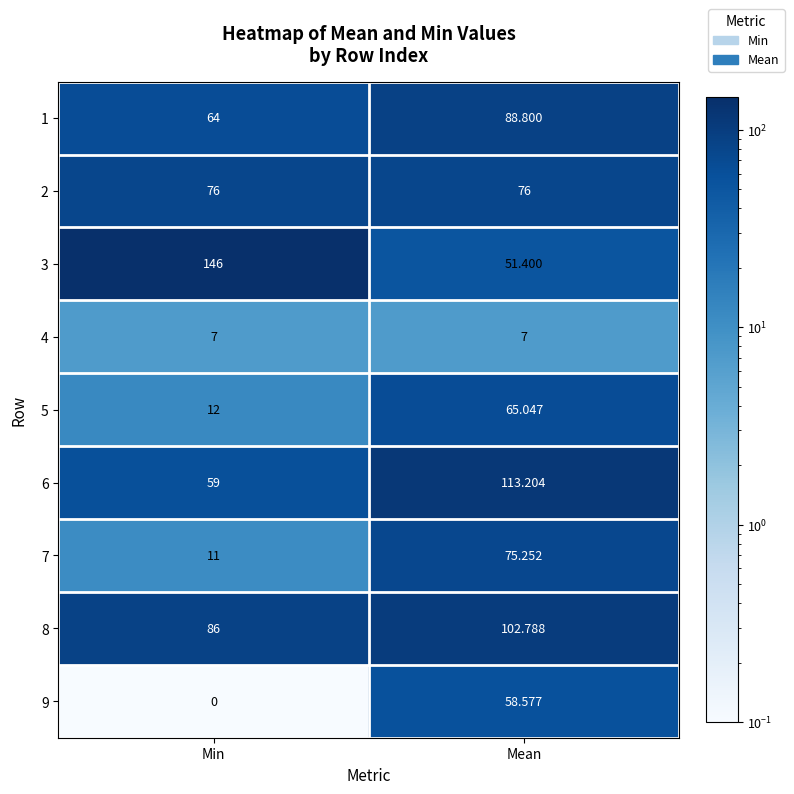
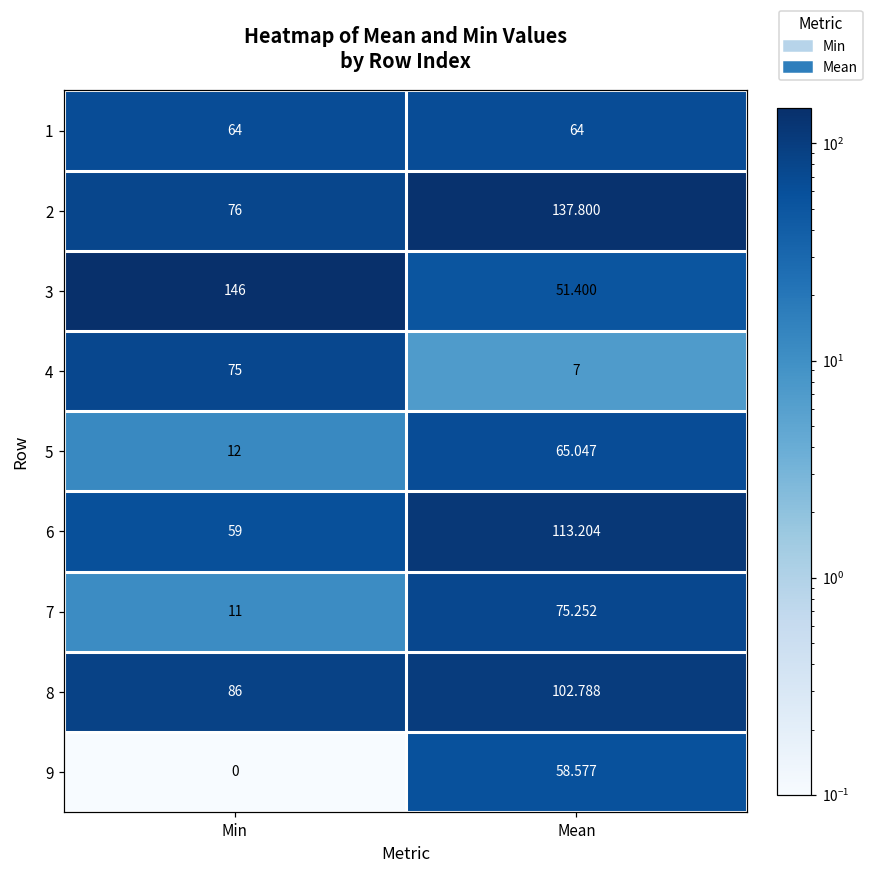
  {
    "1": {
      "Min": 64,
-     "Mean": 88.800
+     "Mean": 64
    },
    "2": {
      "Min": 76,
-     "Mean": 76
+     "Mean": 137.800
    },
    "3": {
      "Min": 146,
      "Mean": 51.400
    },
    "4": {
-     "Min": 7,
+     "Min": 75,
      "Mean": 7
    },
    "5": {
      "Min": 12,
      "Mean": 65.047
    },
    "6": {
      "Min": 59,
      "Mean": 113.204
    },
    "7": {
      "Min": 11,
      "Mean": 75.252
    },
    "8": {
      "Min": 86,
      "Mean": 102.788
    },
    "9": {
      "Min": 0,
      "Mean": 58.577
    }
  }
